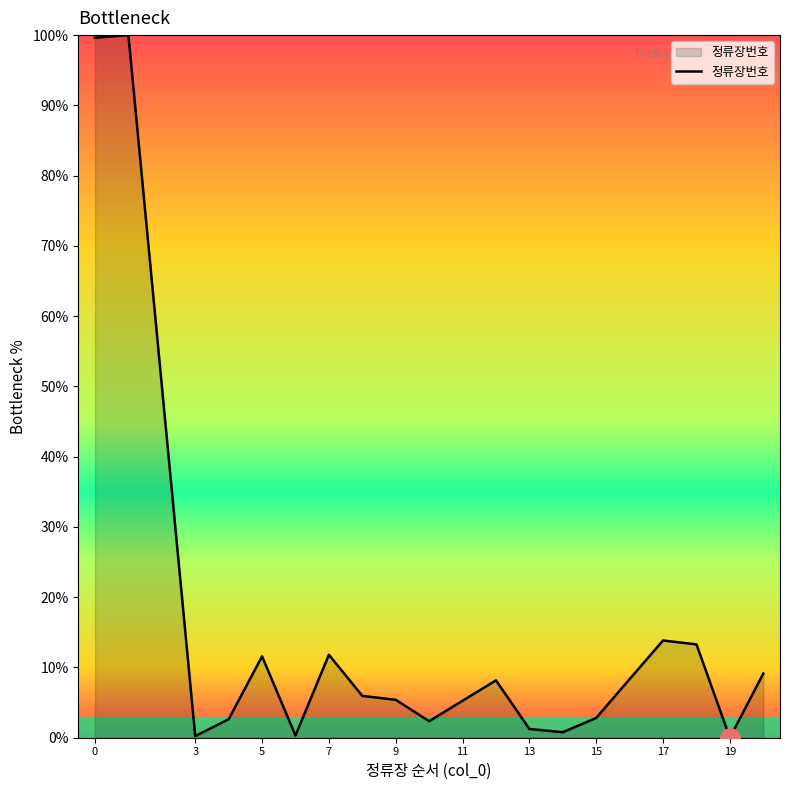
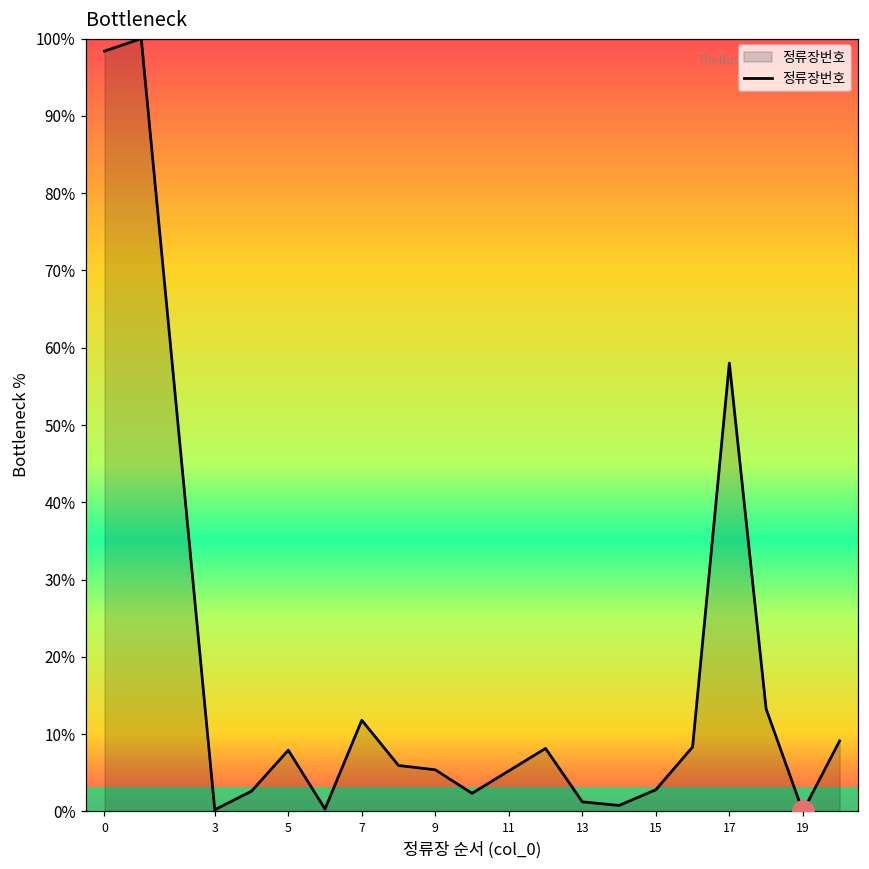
  {
    "정류장번호": {
-     "0": "100%",
-     "5": "12%",
+     "0": "98%",
+     "5": "8%",
      "7": "12%",
      "9": "5%",
      "11": "5%",
-     "17": "14%"
+     "17": "58%"
    }
  }
